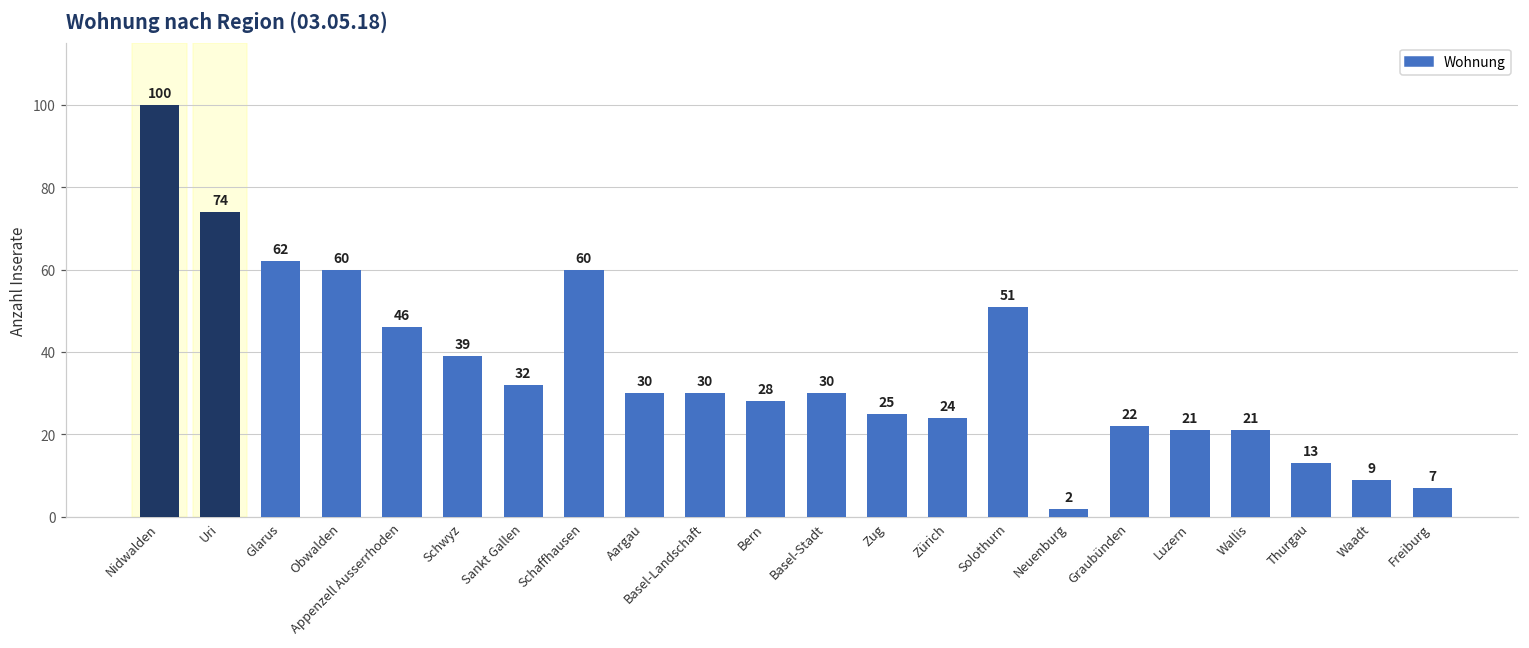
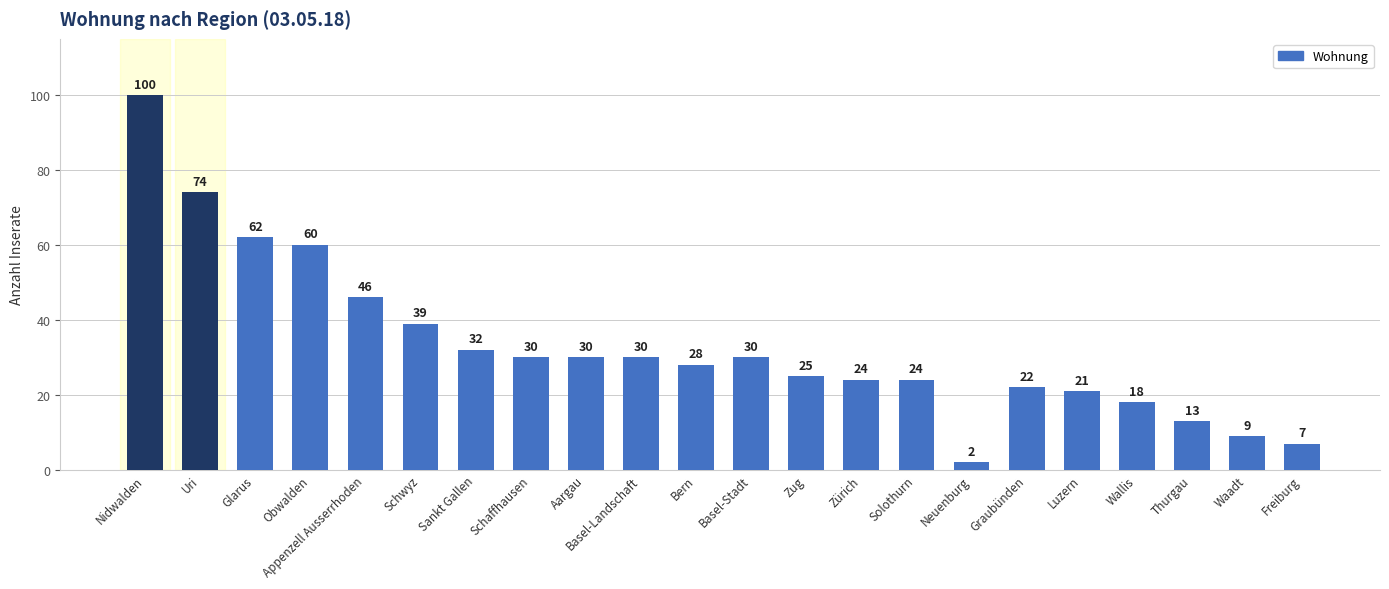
  {
    "Nidwalden": 100,
    "Uri": 74,
    "Glarus": 62,
    "Obwalden": 60,
    "Appenzell Ausserrhoden": 46,
    "Schwyz": 39,
    "Sankt Gallen": 32,
-   "Schaffhausen": 60,
+   "Schaffhausen": 30,
    "Aargau": 30,
    "Basel-Landschaft": 30,
    "Bern": 28,
    "Basel-Stadt": 30,
    "Zug": 25,
    "Zürich": 24,
-   "Solothurn": 51,
+   "Solothurn": 24,
    "Neuenburg": 2,
    "Graubünden": 22,
    "Luzern": 21,
-   "Wallis": 21,
+   "Wallis": 18,
    "Thurgau": 13,
    "Waadt": 9,
    "Freiburg": 7
  }
